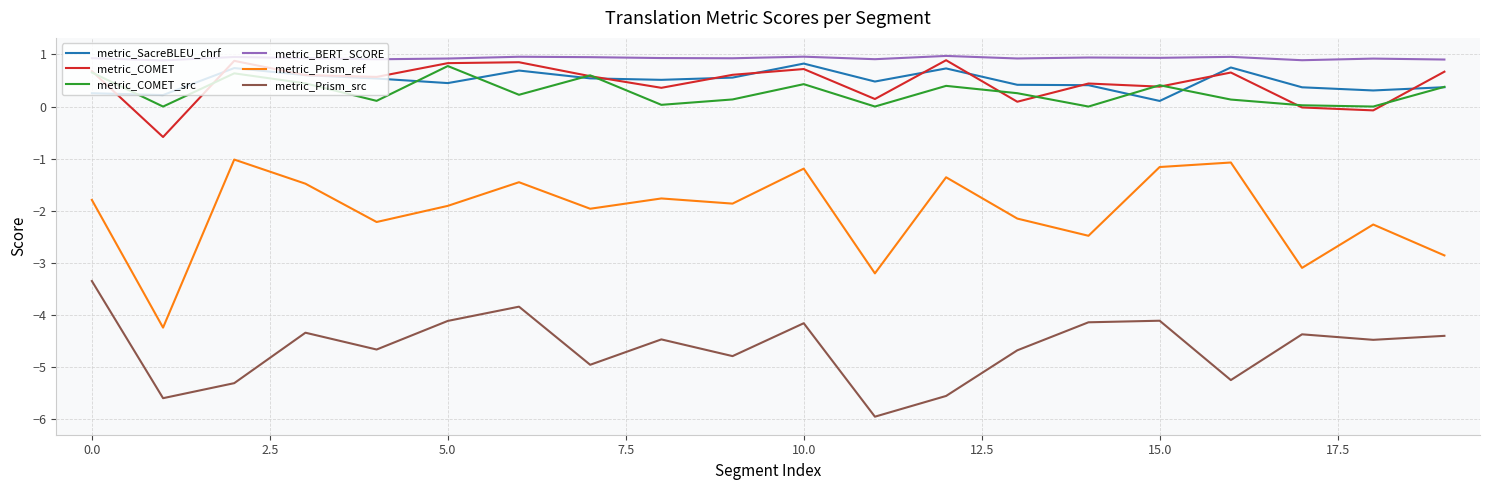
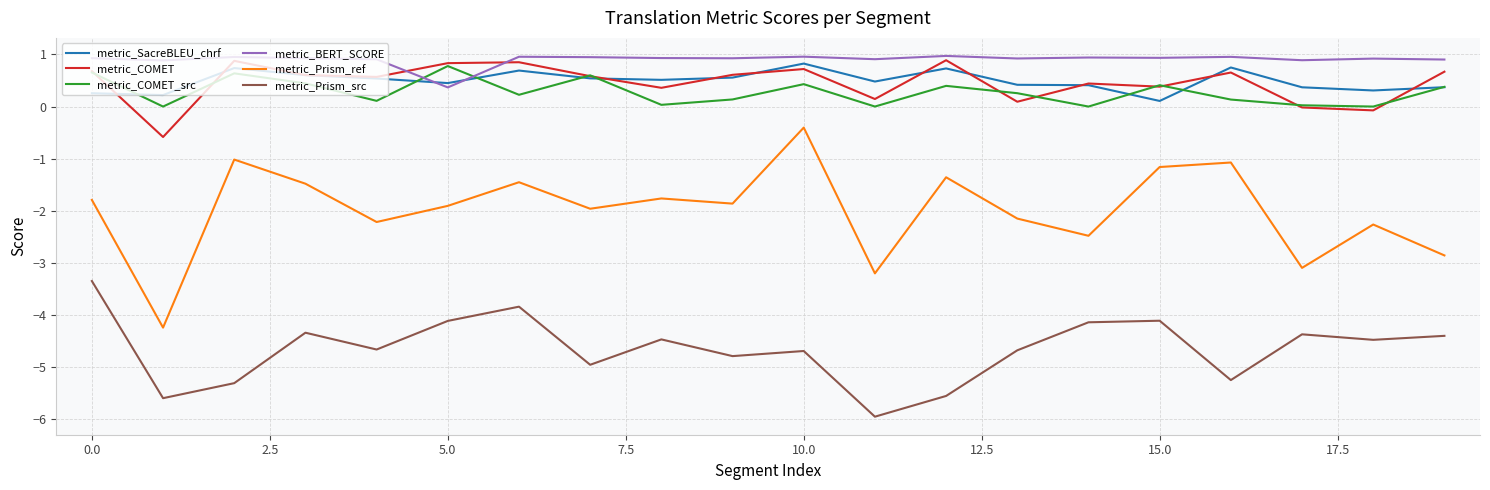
  {
    "metric_SacreBLEU_chrf": {
      "5.0": 0.5,
      "10.0": 0.8,
      "15.0": 0.1
    },
    "metric_COMET": {
      "5.0": 0.8,
      "10.0": 0.7
    },
    "metric_COMET_src": {
      "5.0": 0.8,
      "10.0": 0.4
    },
    "metric_BERT_SCORE": {
-     "5.0": 0.9,
+     "5.0": 0.4,
      "10.0": 1.0,
      "15.0": 0.9
    },
    "metric_Prism_ref": {
      "0.0": -1.8,
      "5.0": -1.9,
-     "10.0": -1.2,
+     "10.0": -0.4,
      "15.0": -1.2
    },
    "metric_Prism_src": {
      "0.0": -3.3,
      "5.0": -4.1,
-     "10.0": -4.2,
+     "10.0": -4.7,
      "15.0": -4.1
    }
  }
